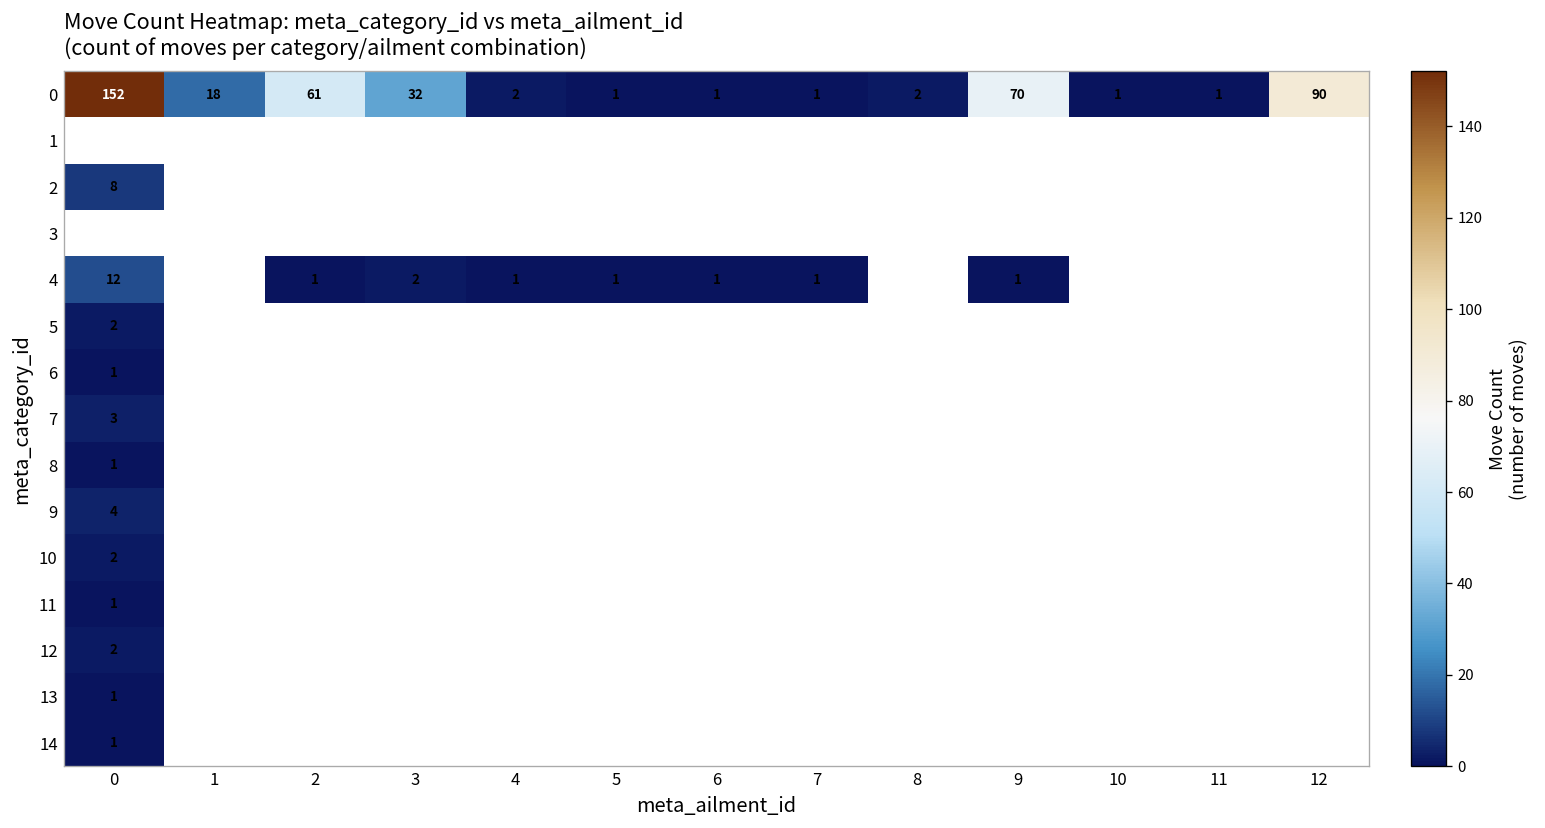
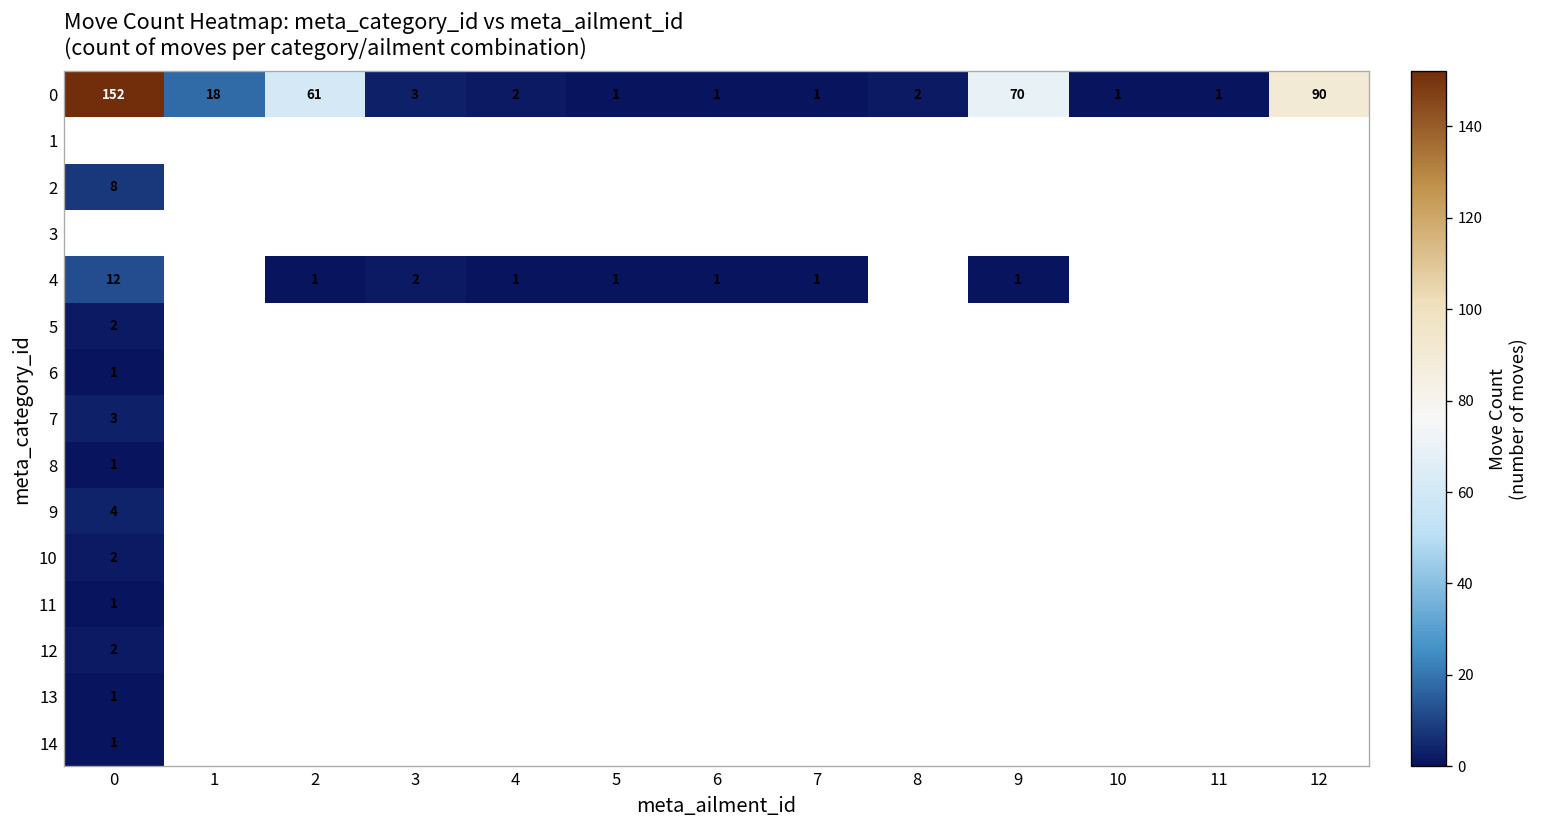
  {
    "0": {
      "0": 152,
      "1": 18,
      "2": 61,
-     "3": 32,
+     "3": 3,
      "4": 2,
      "5": 1,
      "6": 1,
      "7": 1,
      "8": 2,
      "9": 70,
      "10": 1,
      "11": 1,
      "12": 90
    },
    "2": {
      "0": 8
    },
    "4": {
      "0": 12,
      "2": 1,
      "3": 2,
      "4": 1,
      "5": 1,
      "6": 1,
      "7": 1,
      "9": 1
    },
    "5": {
      "0": 2
    },
    "6": {
      "0": 1
    },
    "7": {
      "0": 3
    },
    "8": {
      "0": 1
    },
    "9": {
      "0": 4
    },
    "10": {
      "0": 2
    },
    "11": {
      "0": 1
    },
    "12": {
      "0": 2
    },
    "13": {
      "0": 1
    },
    "14": {
      "0": 1
    }
  }
